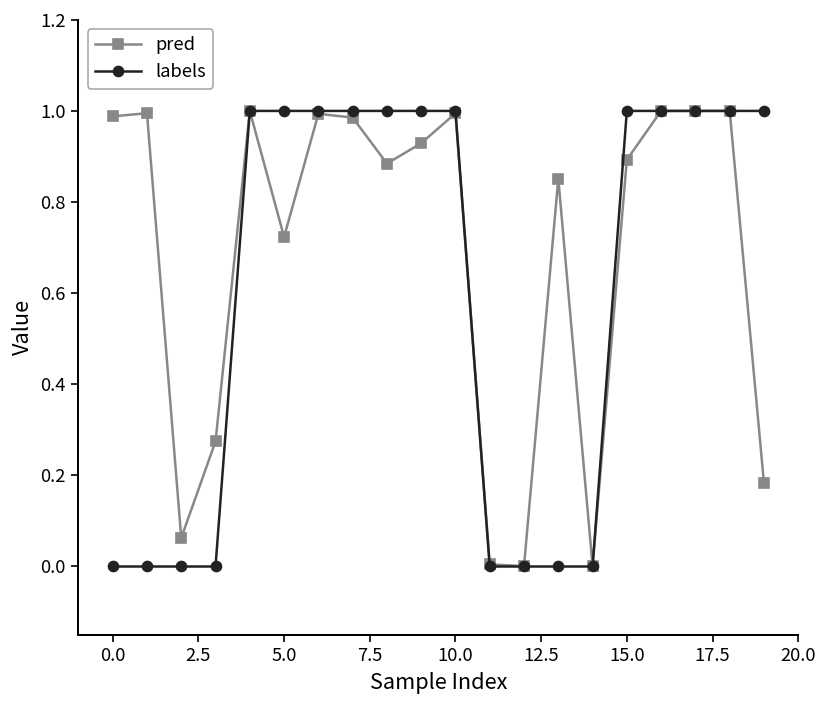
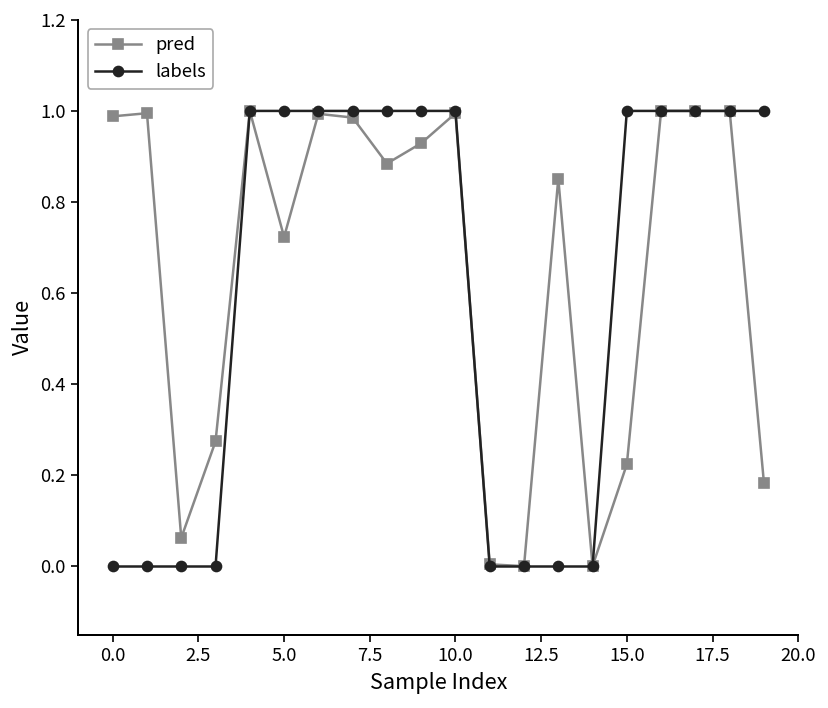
  {
    "pred": {
      "0.0": 0.99,
      "5.0": 0.72,
-     "15.0": 0.89
+     "15.0": 0.22
    },
    "labels": {
      "0.0": 0.00,
      "5.0": 1.00,
      "15.0": 1.00
    }
  }
